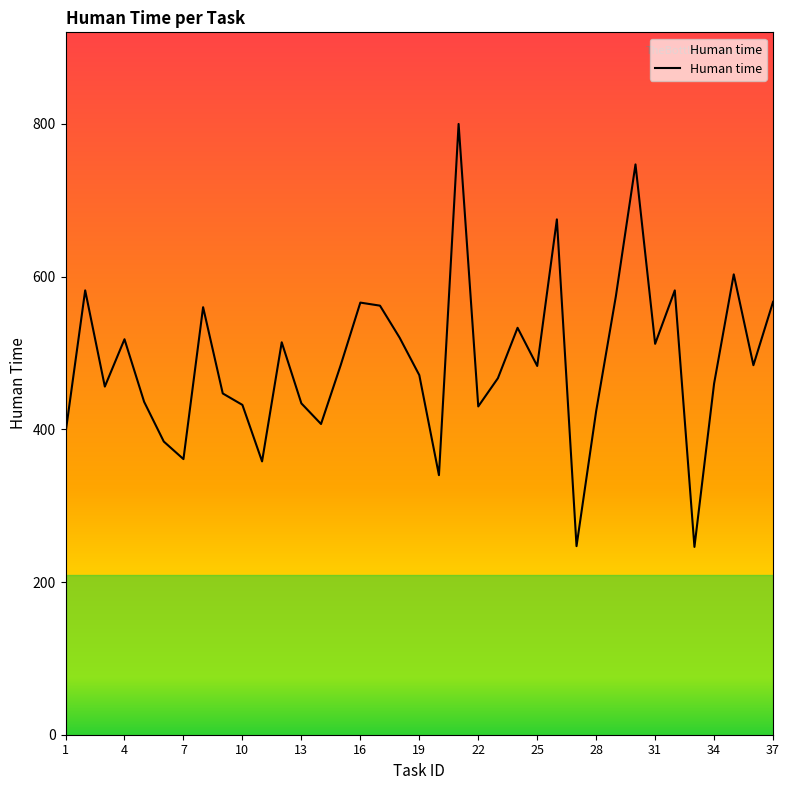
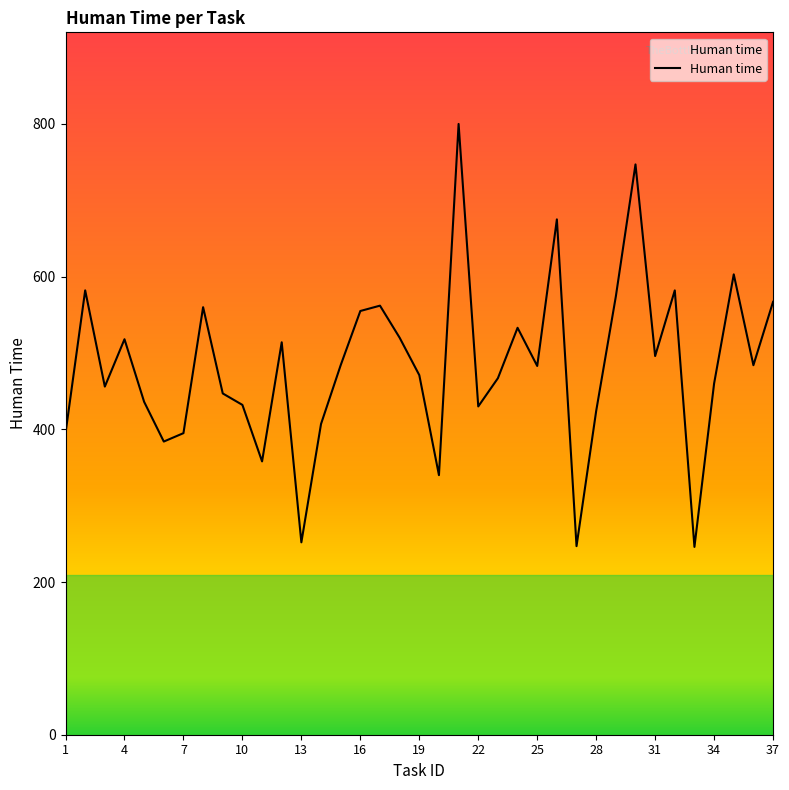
  {
    "1": 400,
    "4": 520,
-   "7": 360,
+   "7": 400,
    "10": 430,
-   "13": 430,
-   "16": 570,
+   "13": 250,
+   "16": 560,
    "19": 470,
    "22": 430,
    "25": 480,
    "28": 420,
-   "31": 510,
+   "31": 500,
    "34": 460,
    "37": 570
  }
